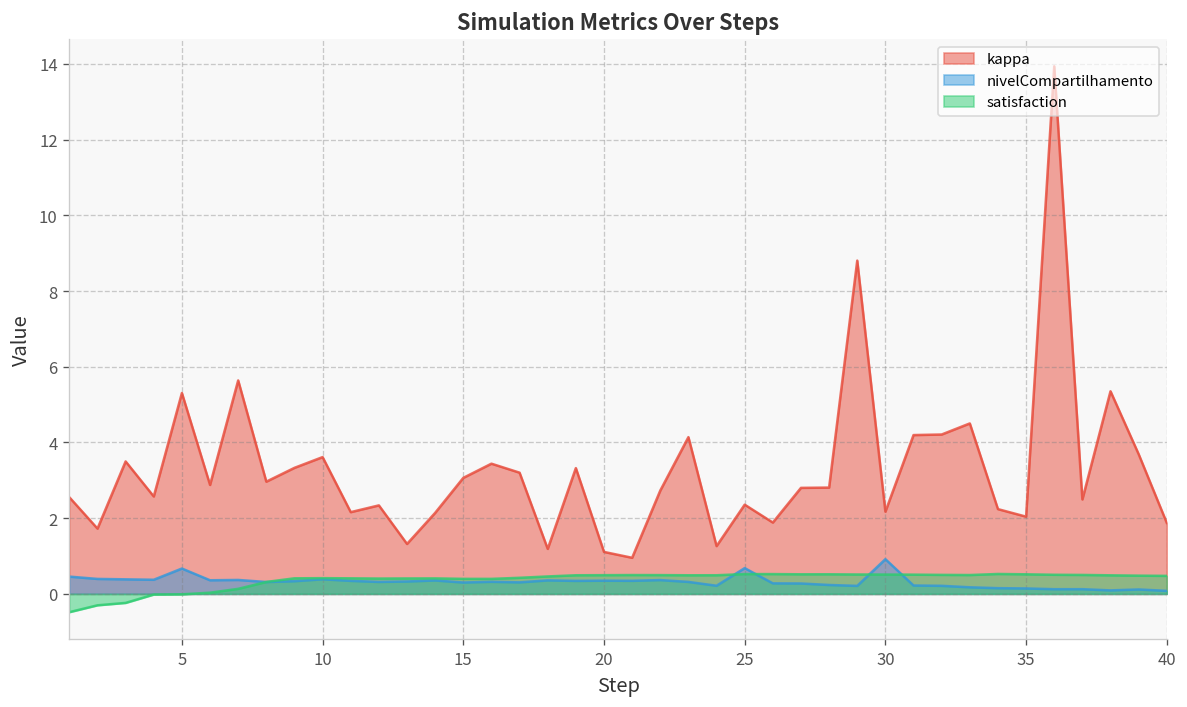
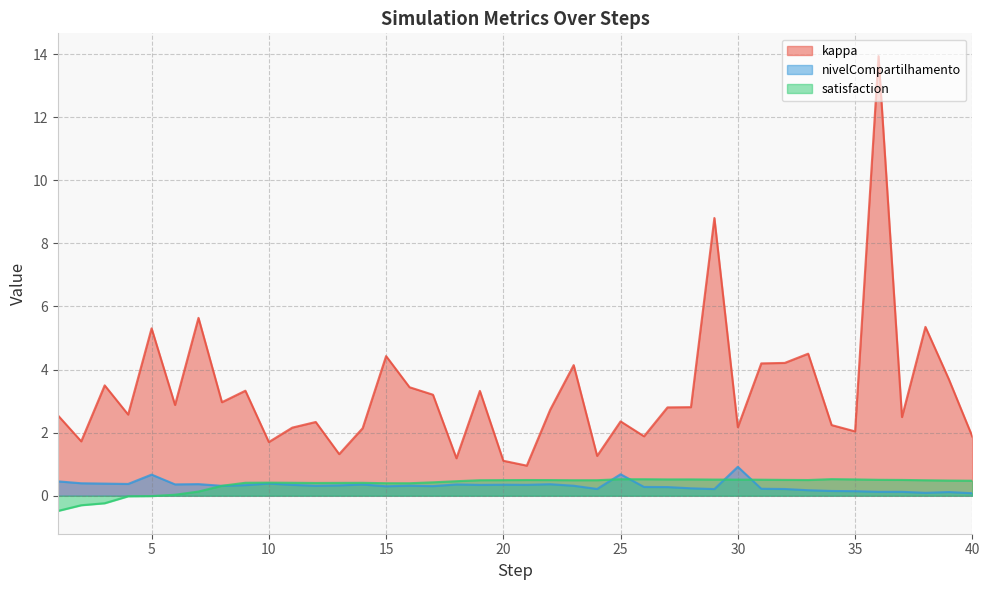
  {
    "kappa": {
      "5": 5.3,
-     "10": 3.6,
-     "15": 3.1,
+     "10": 1.7,
+     "15": 4.4,
      "20": 1.1,
      "25": 2.4,
      "30": 2.2,
      "35": 2.0,
      "40": 1.9
    },
    "nivelCompartilhamento": {
      "5": 0.7,
      "15": 0.3,
      "20": 0.3,
      "25": 0.7,
      "30": 0.9,
      "35": 0.1,
      "40": 0.1
    }
  }
